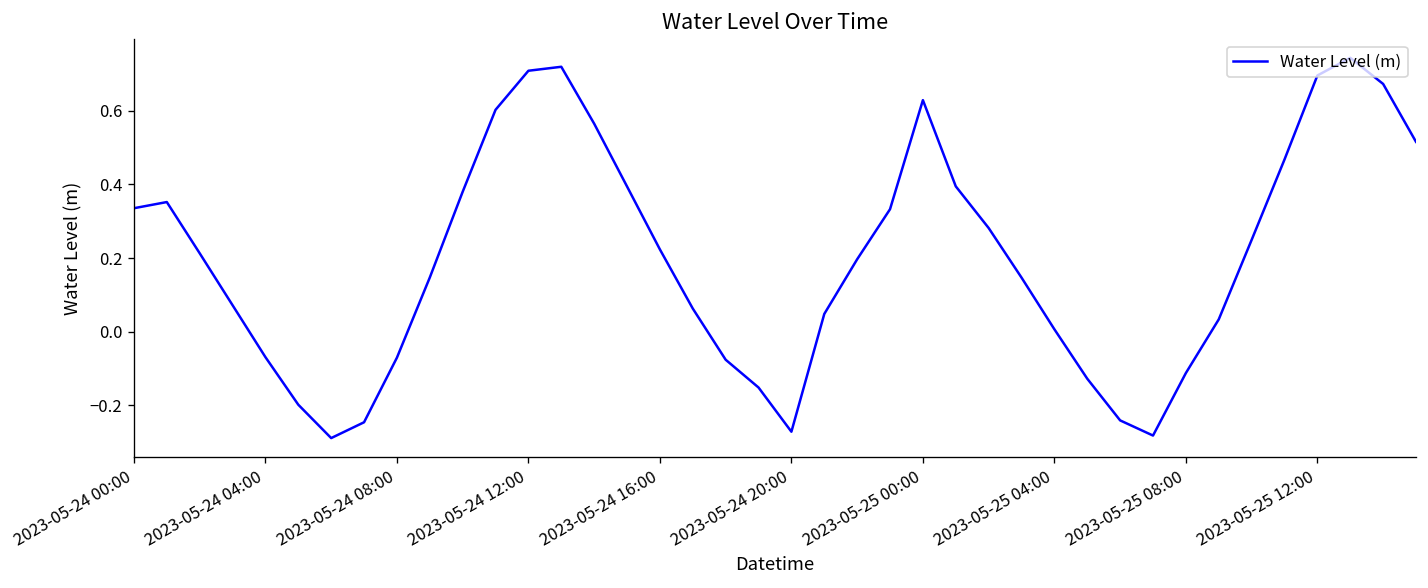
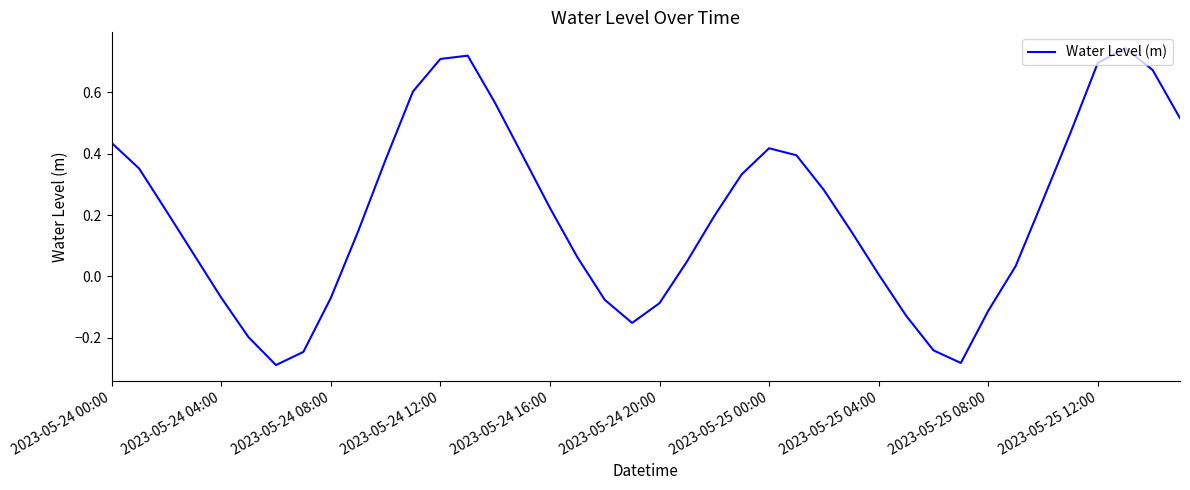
  {
-   "2023-05-24 00:00": 0.34,
+   "2023-05-24 00:00": 0.44,
    "2023-05-24 04:00": -0.07,
    "2023-05-24 08:00": -0.07,
    "2023-05-24 12:00": 0.71,
    "2023-05-24 16:00": 0.22,
-   "2023-05-24 20:00": -0.27,
-   "2023-05-25 00:00": 0.63,
+   "2023-05-24 20:00": -0.09,
+   "2023-05-25 00:00": 0.42,
    "2023-05-25 04:00": 0.01,
    "2023-05-25 08:00": -0.11
  }
